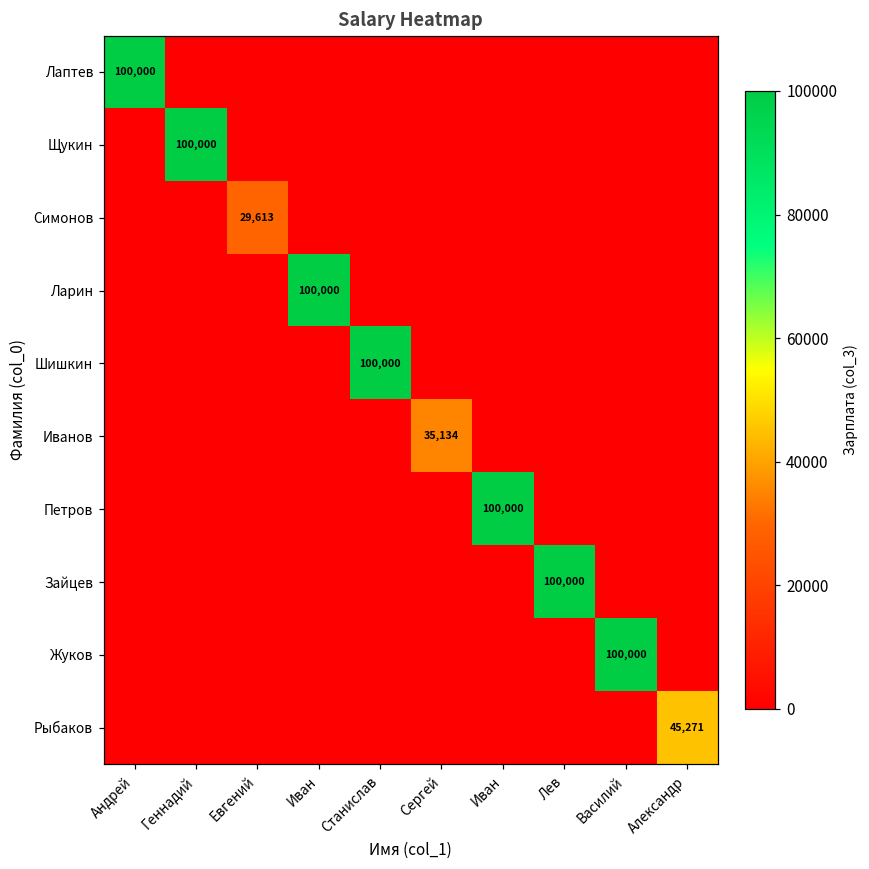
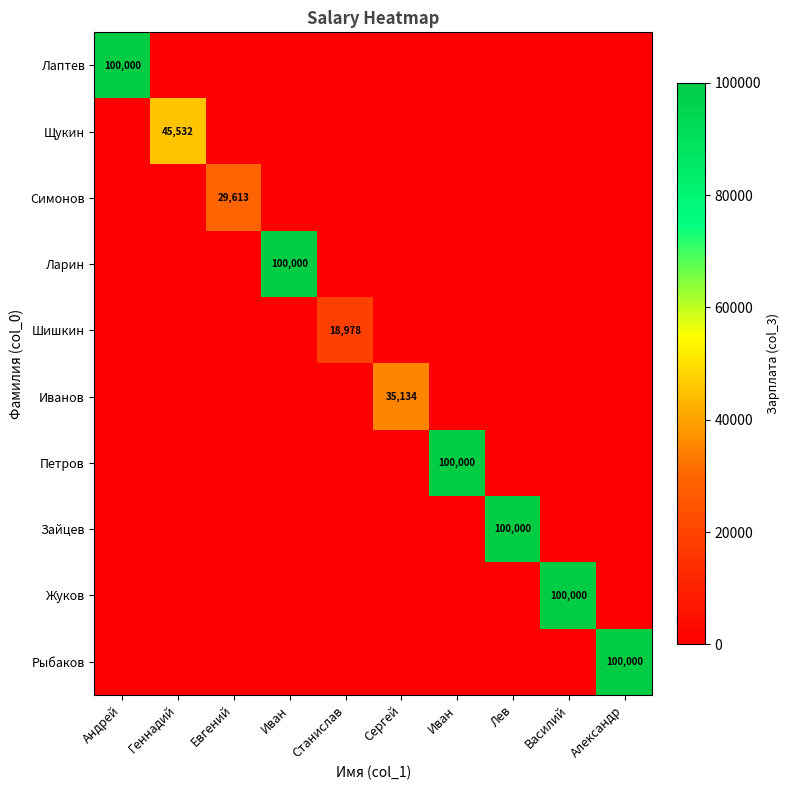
  {
    "Лаптев": {
      "Андрей": "100,000"
    },
    "Щукин": {
-     "Геннадий": "100,000"
+     "Геннадий": "45,532"
    },
    "Симонов": {
      "Евгений": "29,613"
    },
    "Шишкин": {
-     "Станислав": "100,000"
+     "Станислав": "18,978"
    },
    "Иванов": {
      "Сергей": "35,134"
    },
    "Зайцев": {
      "Лев": "100,000"
    },
    "Жуков": {
      "Василий": "100,000"
    },
    "Рыбаков": {
-     "Александр": "45,271"
+     "Александр": "100,000"
    }
  }
